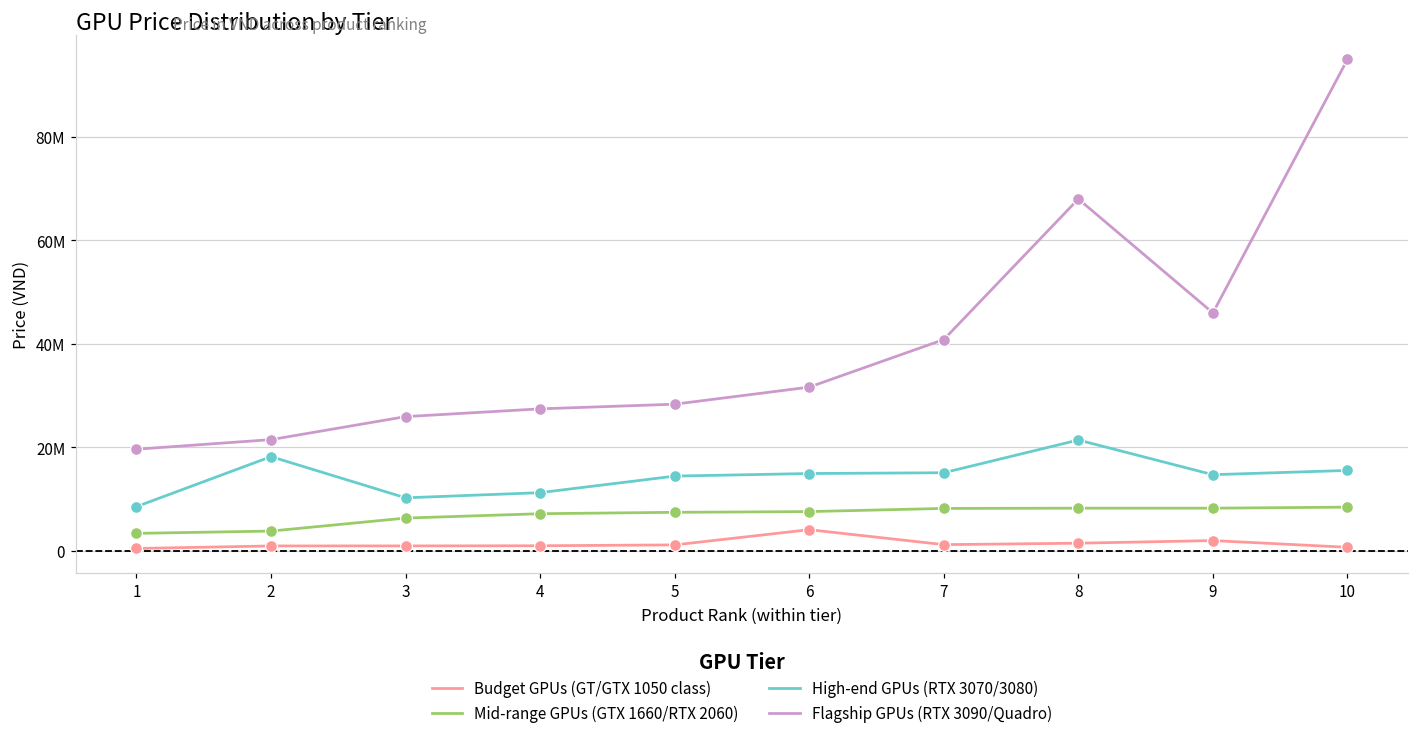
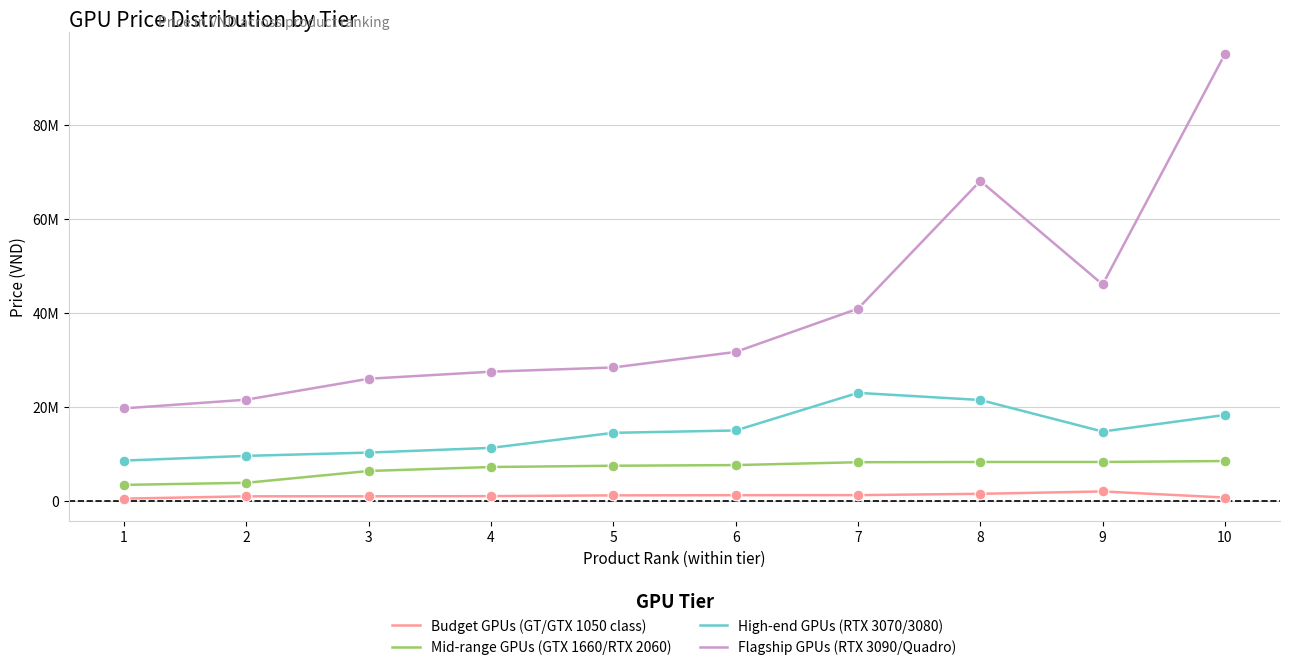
  {
    "Budget GPUs (GT/GTX 1050 class)": {
      "1": 0,
      "2": 1000000,
      "3": 1000000,
      "4": 1000000,
      "5": 1000000,
-     "6": 4000000,
+     "6": 1000000,
      "7": 1000000,
      "8": 1000000,
      "9": 2000000,
      "10": 1000000
    },
    "Mid-range GPUs (GTX 1660/RTX 2060)": {
      "1": 3000000,
      "2": 4000000,
      "3": 6000000,
      "4": 7000000,
      "5": 7000000,
      "6": 8000000,
      "7": 8000000,
      "8": 8000000,
      "9": 8000000,
      "10": 8000000
    },
    "High-end GPUs (RTX 3070/3080)": {
      "1": 9000000,
-     "2": 18000000,
+     "2": 10000000,
      "3": 10000000,
      "4": 11000000,
      "5": 14000000,
      "6": 15000000,
-     "7": 15000000,
+     "7": 23000000,
      "8": 21000000,
      "9": 15000000,
-     "10": 16000000
+     "10": 18000000
    },
    "Flagship GPUs (RTX 3090/Quadro)": {
      "1": 20000000,
      "2": 22000000,
      "3": 26000000,
      "4": 27000000,
      "5": 28000000,
      "6": 32000000,
      "7": 41000000,
      "8": 68000000,
      "9": 46000000,
      "10": 95000000
    }
  }
